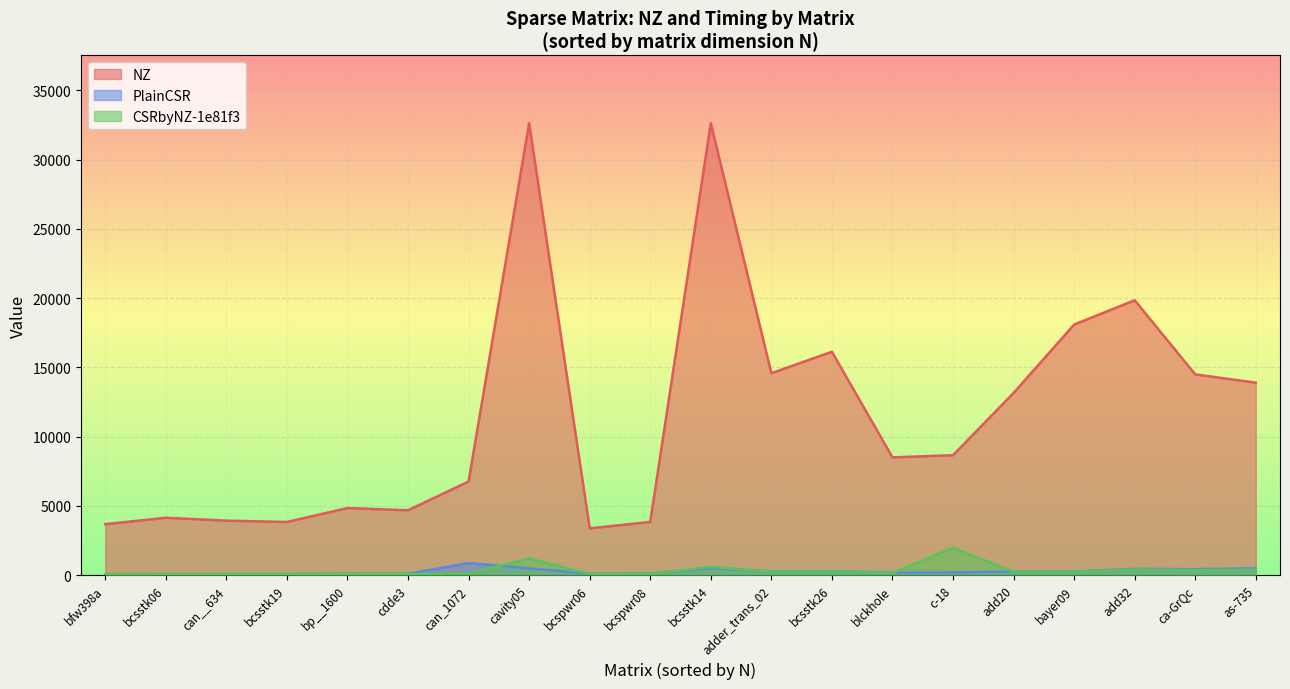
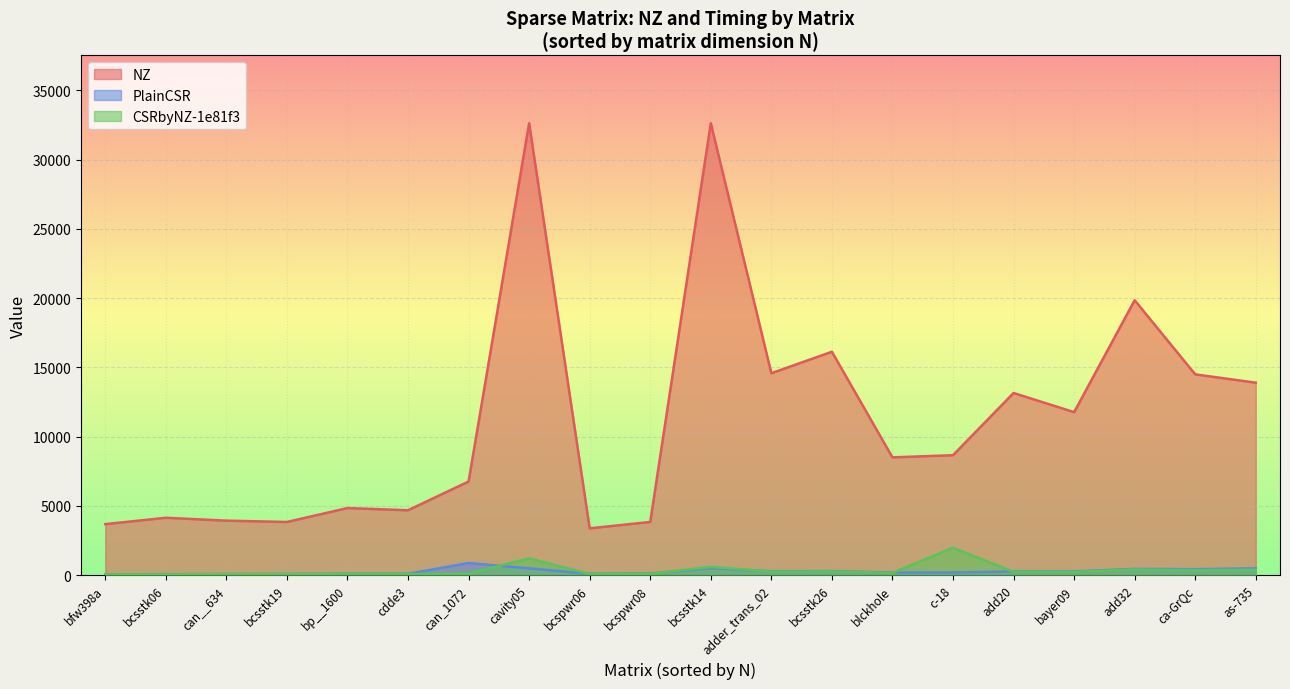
  {
    "NZ": {
      "bfw398a": 3700,
      "bcsstk06": 4100,
      "can__634": 3900,
      "bcsstk19": 3800,
      "bp__1600": 4800,
      "cdde3": 4700,
      "can_1072": 6800,
      "cavity05": 32600,
      "bcspwr06": 3400,
      "bcspwr08": 3800,
      "bcsstk14": 32600,
      "adder_trans_02": 14600,
      "bcsstk26": 16100,
      "blckhole": 8500,
      "c-18": 8700,
      "add20": 13200,
-     "bayer09": 18100,
+     "bayer09": 11800,
      "add32": 19800,
      "ca-GrQc": 14500,
      "as-735": 13900
    },
    "PlainCSR": {
      "can_1072": 900,
      "cavity05": 500,
      "c-18": 200
    },
    "CSRbyNZ-1e81f3": {
      "can_1072": 100,
      "cavity05": 1200,
      "c-18": 2000
    }
  }
